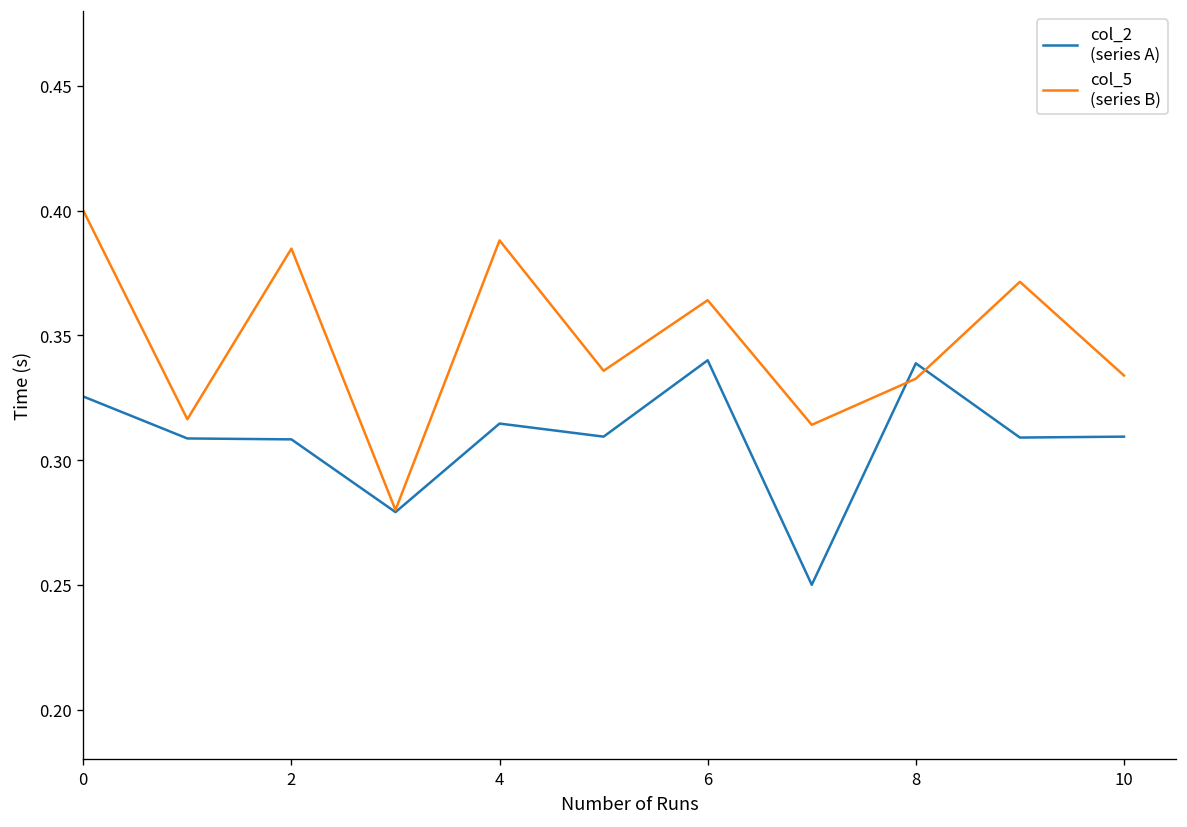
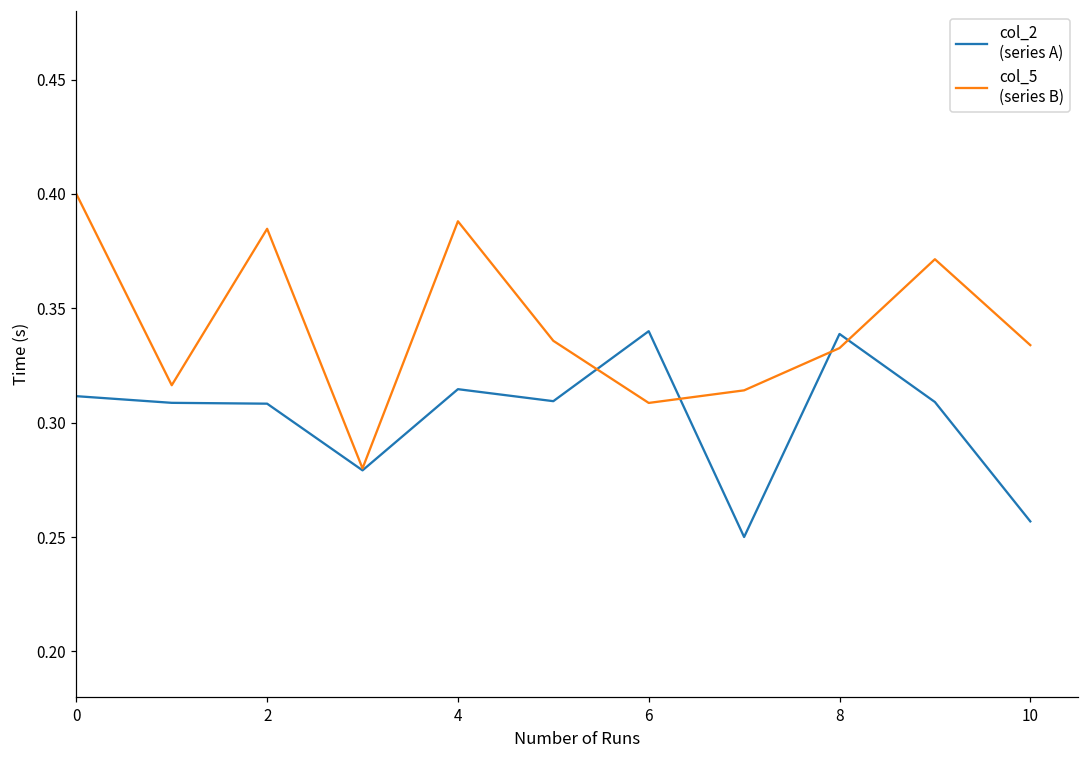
  {
    "col_2 (series A)": {
-     "0": 0.325,
+     "0": 0.312,
      "2": 0.308,
      "4": 0.315,
      "6": 0.340,
      "8": 0.339,
-     "10": 0.309
+     "10": 0.257
    },
    "col_5 (series B)": {
      "0": 0.400,
      "2": 0.385,
      "4": 0.388,
-     "6": 0.364,
+     "6": 0.309,
      "8": 0.333,
      "10": 0.334
    }
  }
